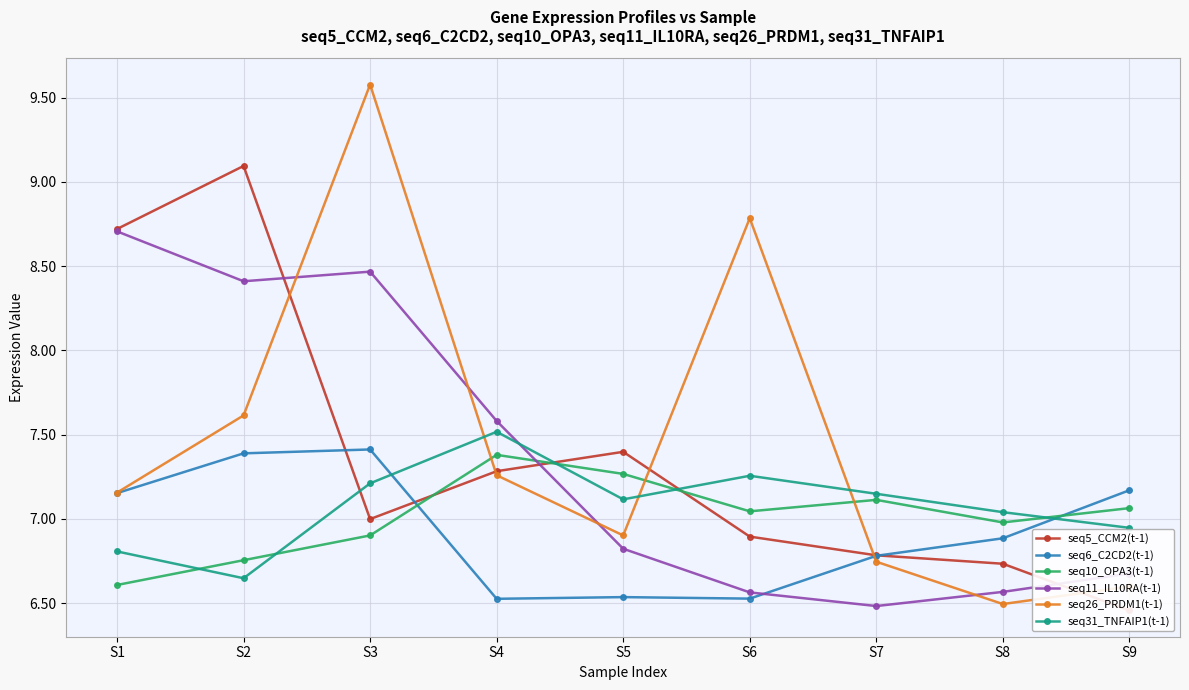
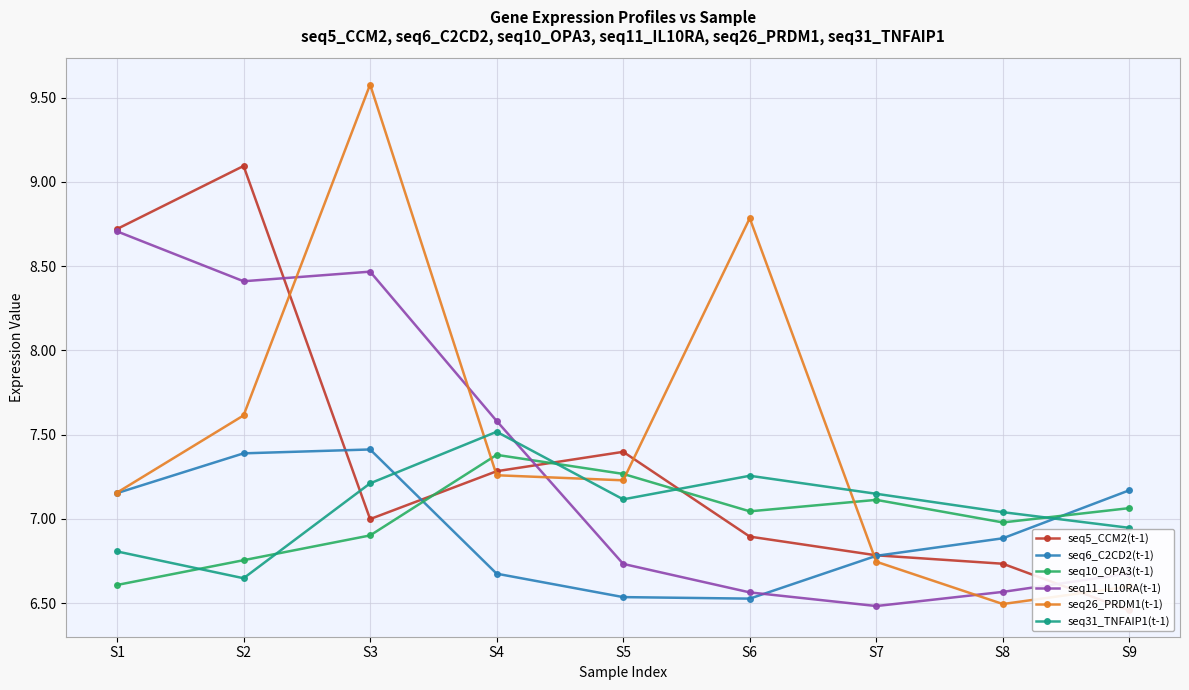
  {
    "seq5_CCM2(t-1)": {
      "S2": 9.09,
      "S3": 7.00,
      "S4": 7.28,
      "S5": 7.40,
      "S6": 6.90,
      "S8": 6.73
    },
    "seq6_C2CD2(t-1)": {
      "S2": 7.39,
      "S3": 7.41,
-     "S4": 6.53,
+     "S4": 6.68,
      "S5": 6.54,
      "S6": 6.53,
      "S8": 6.89,
      "S9": 7.17
    },
    "seq11_IL10RA(t-1)": {
      "S2": 8.41,
      "S3": 8.47,
      "S4": 7.58,
-     "S5": 6.82,
+     "S5": 6.73,
      "S6": 6.56,
      "S7": 6.48,
      "S8": 6.57
    },
    "seq26_PRDM1(t-1)": {
      "S2": 7.61,
      "S3": 9.58,
      "S4": 7.26,
-     "S5": 6.90,
+     "S5": 7.23,
      "S6": 8.78,
      "S7": 6.75,
      "S8": 6.50
    }
  }
